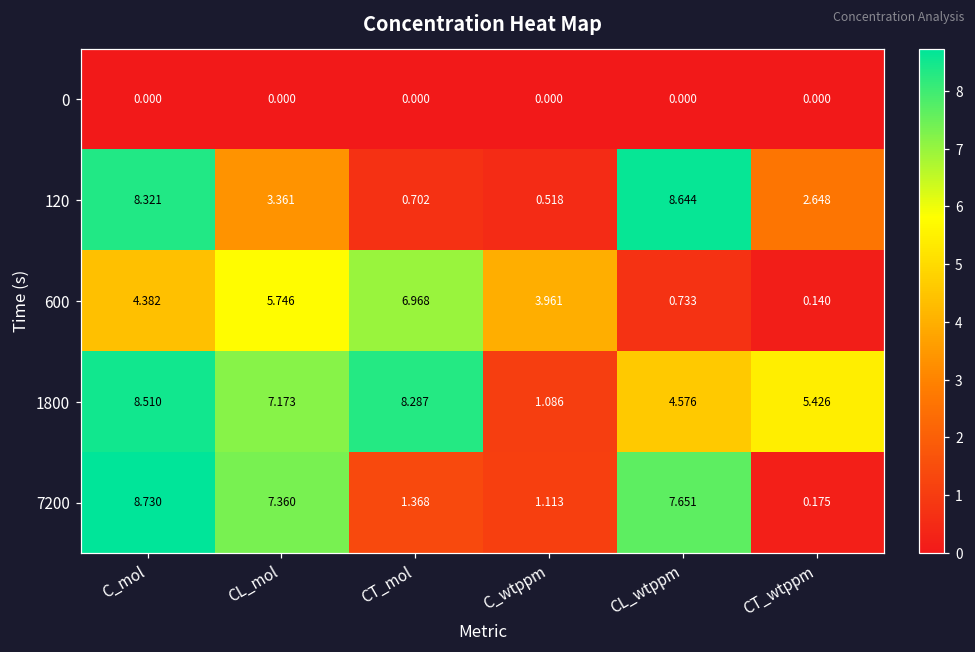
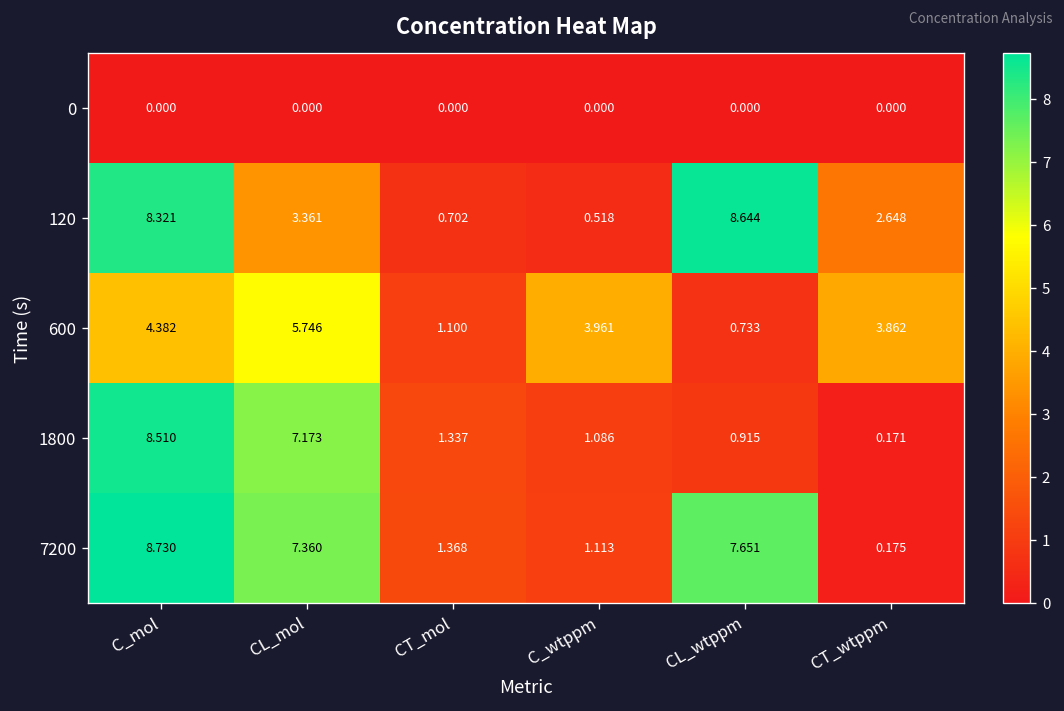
  {
    "0": {
      "C_mol": 0.000,
      "CL_mol": 0.000,
      "CT_mol": 0.000,
      "C_wtppm": 0.000,
      "CL_wtppm": 0.000,
      "CT_wtppm": 0.000
    },
    "120": {
      "C_mol": 8.321,
      "CL_mol": 3.361,
      "CT_mol": 0.702,
      "C_wtppm": 0.518,
      "CL_wtppm": 8.644,
      "CT_wtppm": 2.648
    },
    "600": {
      "C_mol": 4.382,
      "CL_mol": 5.746,
-     "CT_mol": 6.968,
+     "CT_mol": 1.100,
      "C_wtppm": 3.961,
      "CL_wtppm": 0.733,
-     "CT_wtppm": 0.140
+     "CT_wtppm": 3.862
    },
    "1800": {
      "C_mol": 8.510,
      "CL_mol": 7.173,
-     "CT_mol": 8.287,
+     "CT_mol": 1.337,
      "C_wtppm": 1.086,
-     "CL_wtppm": 4.576,
-     "CT_wtppm": 5.426
+     "CL_wtppm": 0.915,
+     "CT_wtppm": 0.171
    },
    "7200": {
      "C_mol": 8.730,
      "CL_mol": 7.360,
      "CT_mol": 1.368,
      "C_wtppm": 1.113,
      "CL_wtppm": 7.651,
      "CT_wtppm": 0.175
    }
  }
